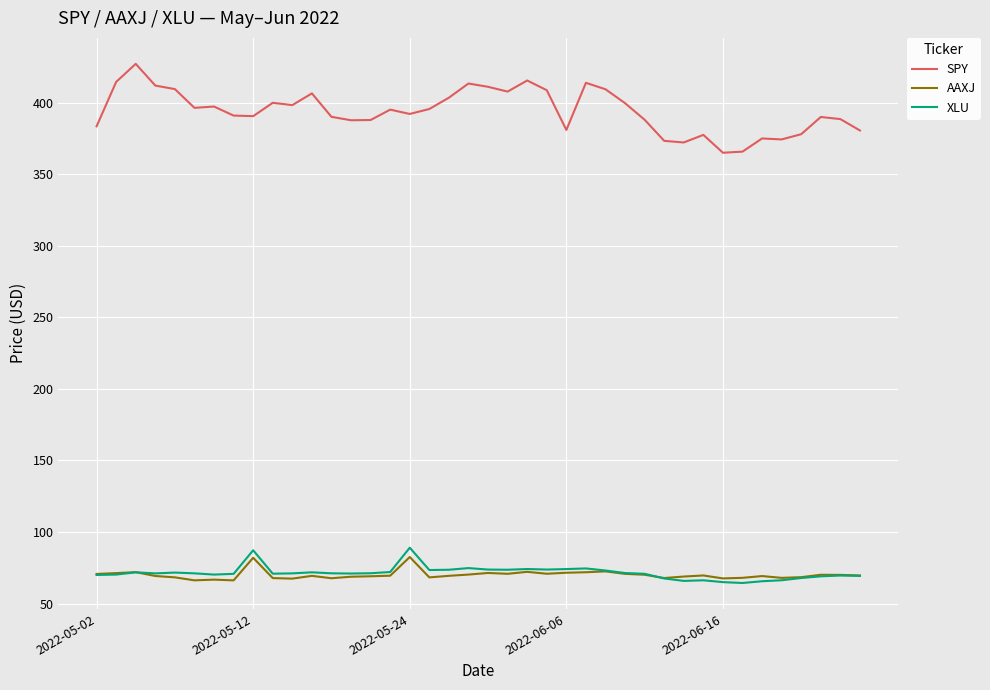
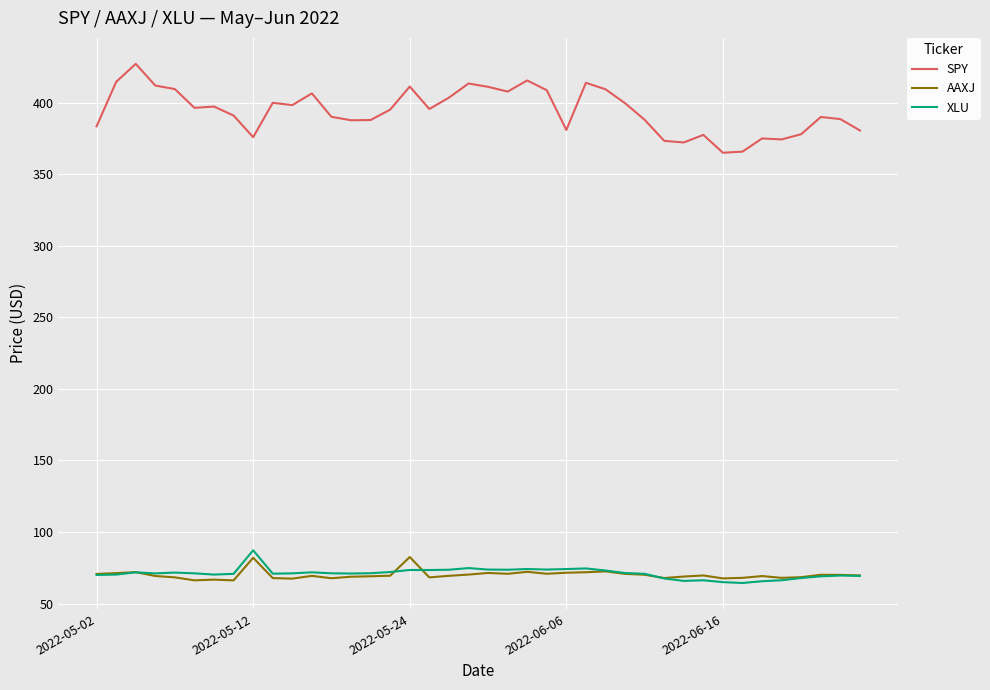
  {
    "SPY": {
      "2022-05-02": 384,
-     "2022-05-12": 391,
-     "2022-05-24": 392,
+     "2022-05-12": 376,
+     "2022-05-24": 411,
      "2022-06-06": 381,
      "2022-06-16": 365
    },
    "AAXJ": {
      "2022-05-12": 82,
      "2022-05-24": 83,
      "2022-06-06": 72,
      "2022-06-16": 68
    },
    "XLU": {
      "2022-05-12": 87,
-     "2022-05-24": 89,
+     "2022-05-24": 73,
      "2022-06-06": 74,
      "2022-06-16": 65
    }
  }
